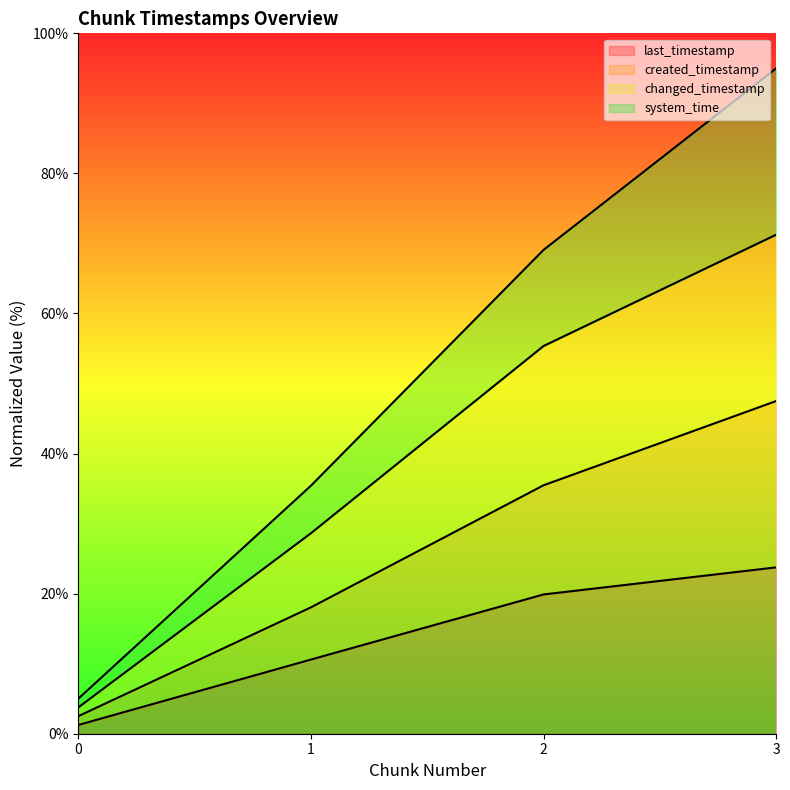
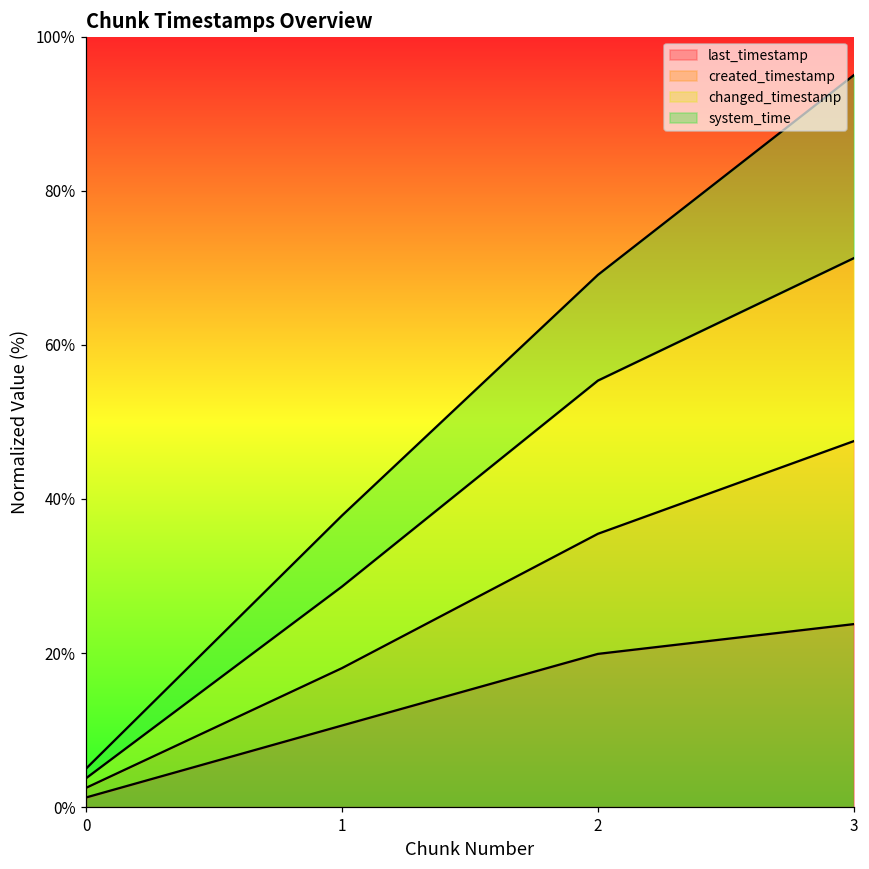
  {
    "system_time": {
      "0": "1%",
-     "1": "7%",
+     "1": "9%",
      "2": "14%",
      "3": "24%"
    }
  }
